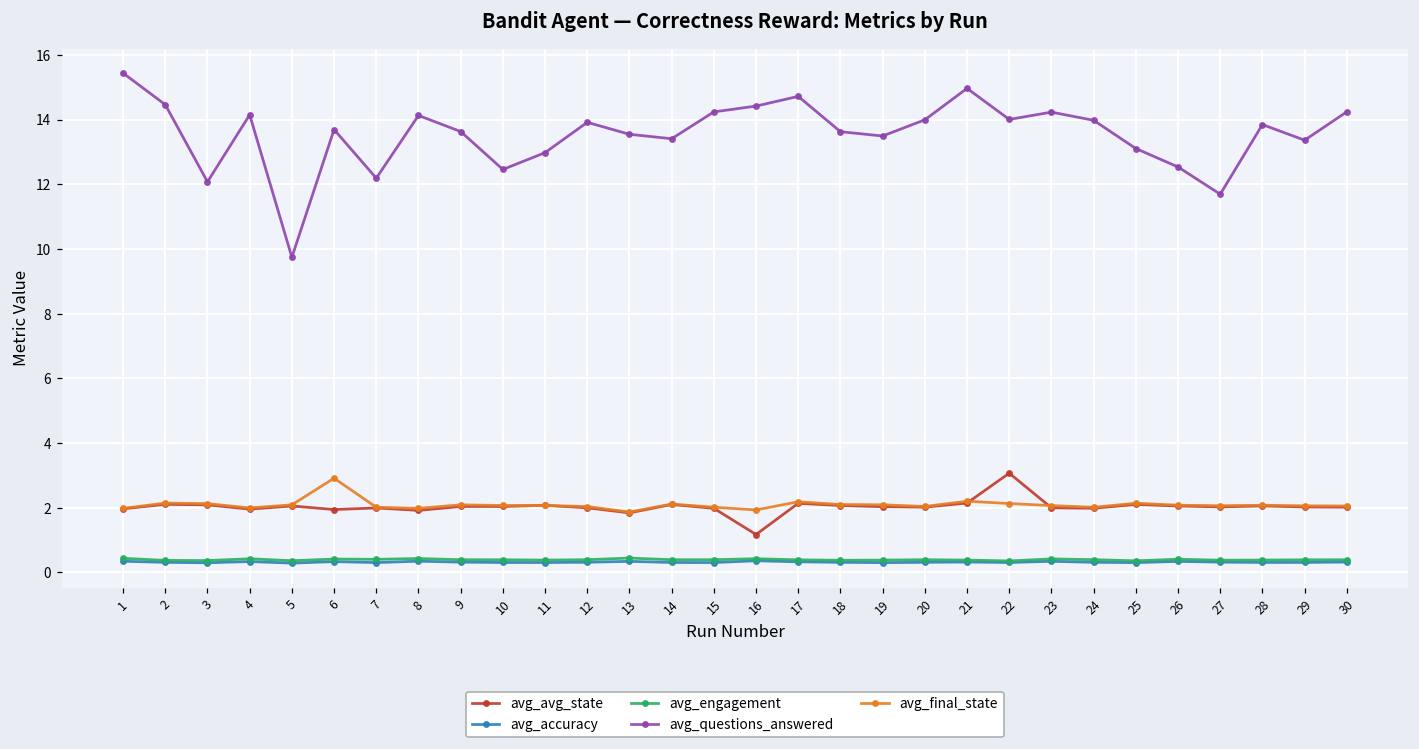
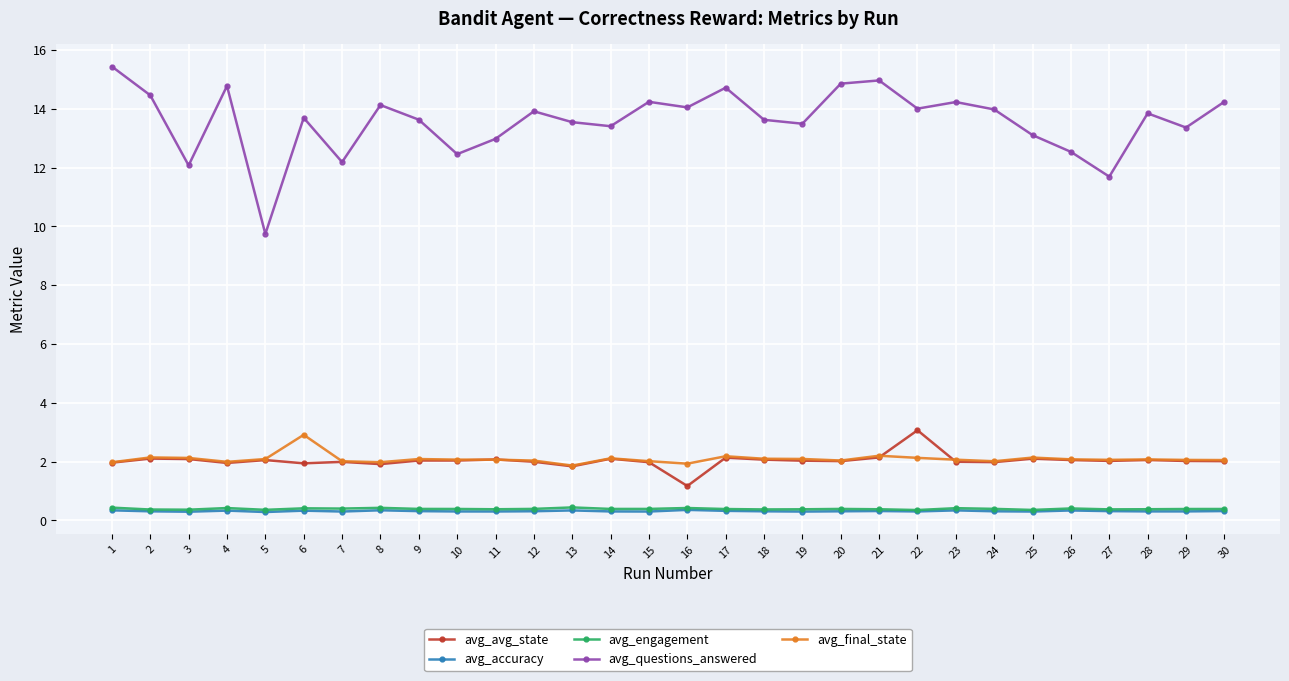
  {
    "avg_avg_state": {
      "6": 1.9,
      "16": 1.2,
      "22": 3.1
    },
    "avg_accuracy": {
      "1": 0.3,
      "4": 0.3,
      "7": 0.3,
      "13": 0.3,
      "15": 0.3
    },
    "avg_engagement": {
      "1": 0.4,
      "4": 0.4,
      "7": 0.4,
      "13": 0.4,
      "15": 0.4
    },
    "avg_questions_answered": {
      "1": 15.4,
      "2": 14.5,
      "3": 12.1,
-     "4": 14.2,
+     "4": 14.8,
      "5": 9.7,
      "6": 13.7,
      "7": 12.2,
      "8": 14.1,
      "9": 13.6,
      "10": 12.5,
      "11": 13.0,
      "12": 13.9,
      "13": 13.5,
      "14": 13.4,
      "15": 14.2,
-     "16": 14.4,
+     "16": 14.1,
      "17": 14.7,
      "18": 13.6,
      "19": 13.5,
-     "20": 14.0,
+     "20": 14.9,
      "21": 15.0,
      "22": 14.0,
      "23": 14.2,
      "24": 14.0,
      "25": 13.1,
      "26": 12.5,
      "27": 11.7,
      "28": 13.8,
      "29": 13.4,
      "30": 14.2
    },
    "avg_final_state": {
      "6": 2.9,
      "16": 1.9,
      "22": 2.1
    }
  }
